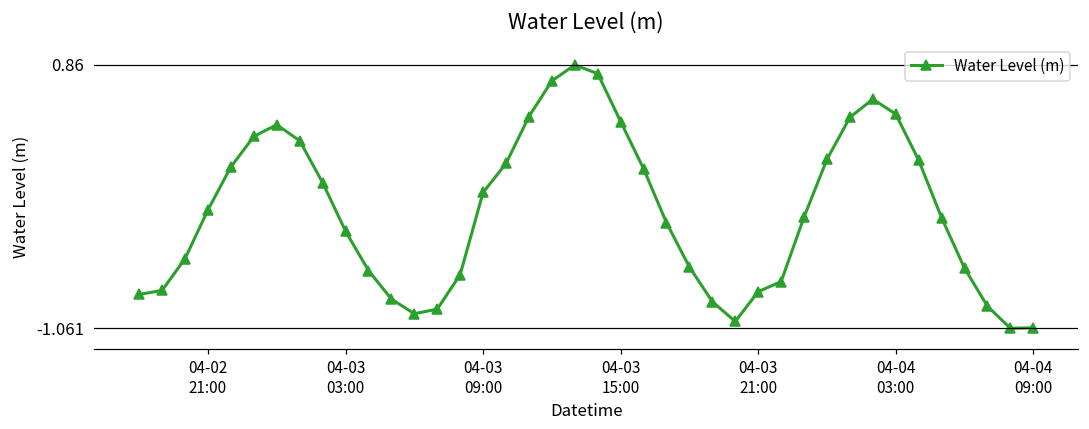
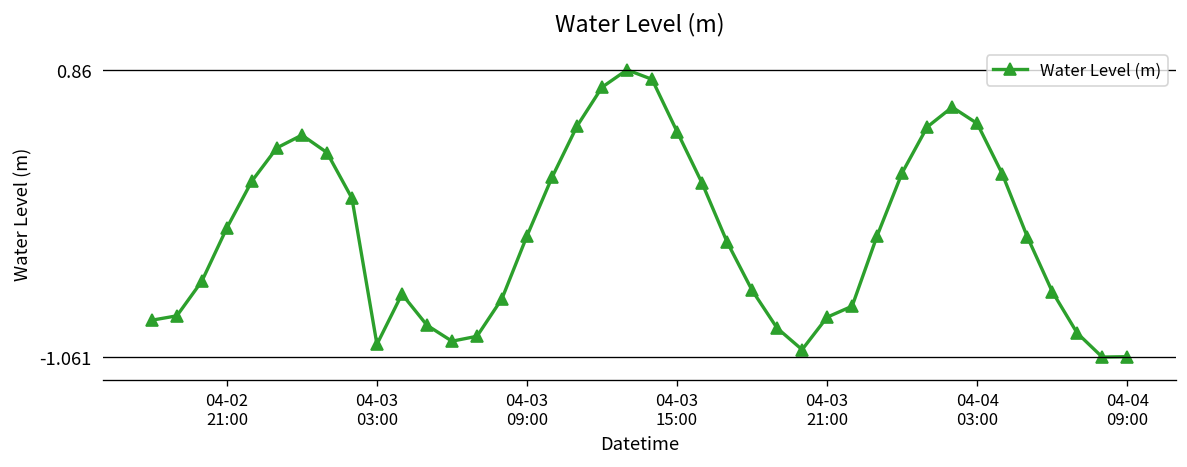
  {
    "04-02 21:00": -0.20,
-   "04-03 03:00": -0.35,
-   "04-03 09:00": -0.07,
+   "04-03 03:00": -0.98,
+   "04-03 09:00": -0.25,
    "04-03 15:00": 0.45,
    "04-03 21:00": -0.79,
    "04-04 03:00": 0.50,
    "04-04 09:00": -1.06
  }
